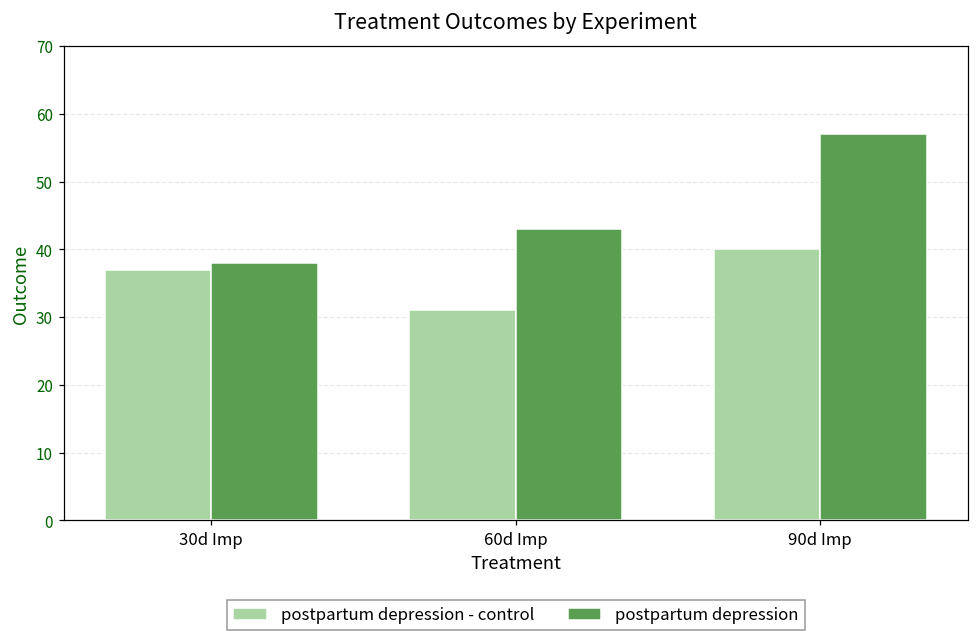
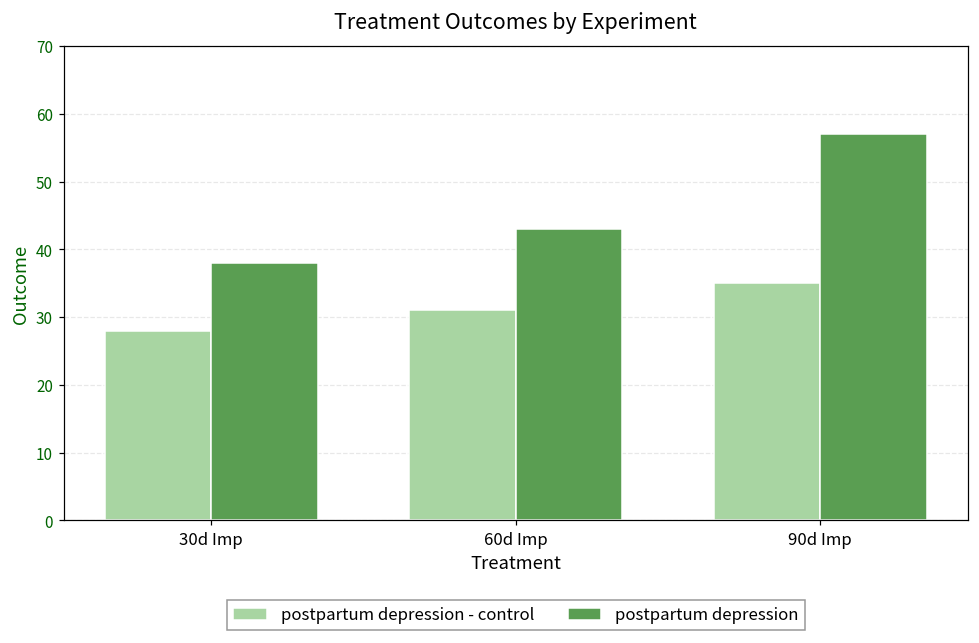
  {
    "postpartum depression - control": {
-     "30d Imp": 37,
+     "30d Imp": 28,
      "60d Imp": 31,
-     "90d Imp": 40
+     "90d Imp": 35
    },
    "postpartum depression": {
      "30d Imp": 38,
      "60d Imp": 43,
      "90d Imp": 57
    }
  }
